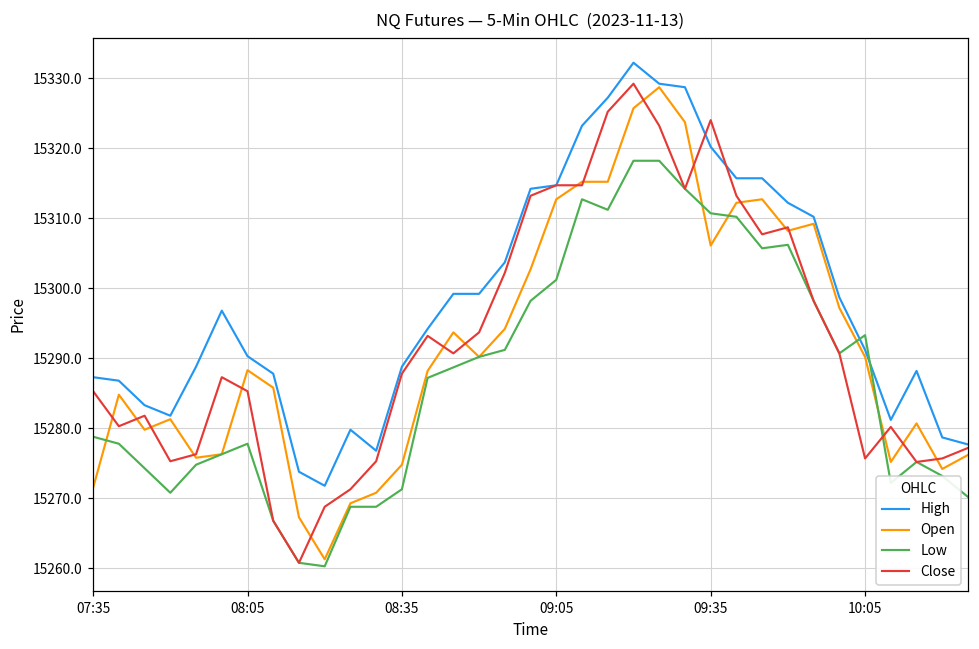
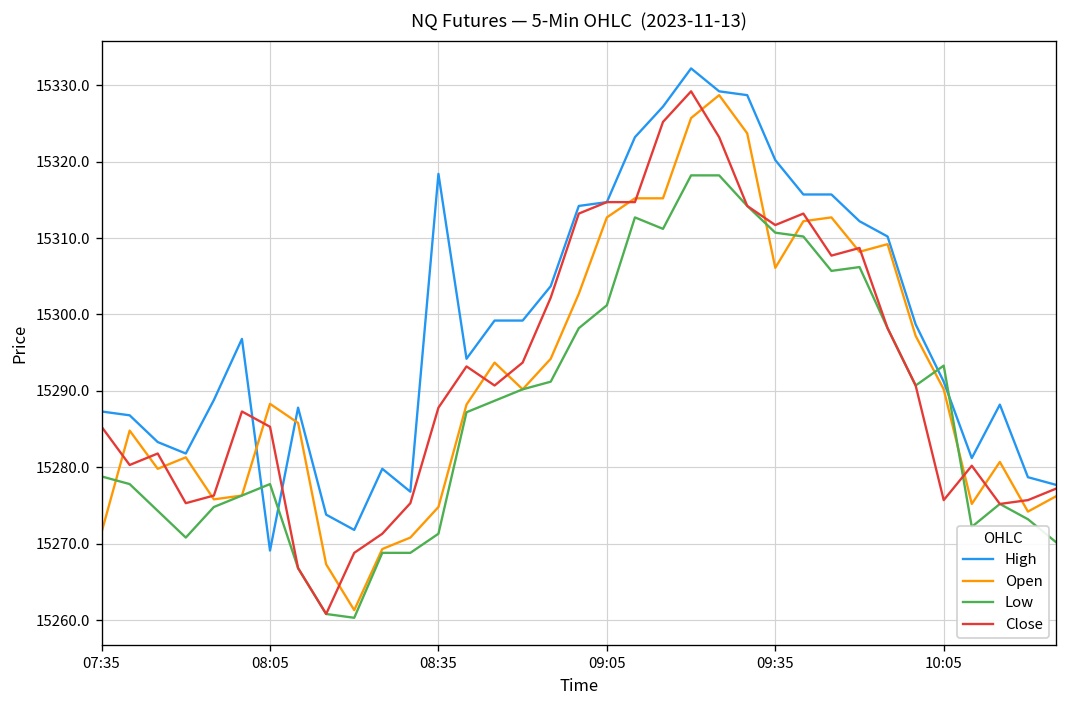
  {
    "High": {
      "07:35": 15287,
-     "08:05": 15290,
-     "08:35": 15289,
+     "08:05": 15269,
+     "08:35": 15318,
      "09:35": 15320,
      "10:05": 15291
    },
    "Open": {
      "07:35": 15272,
      "08:05": 15288,
      "08:35": 15275,
      "09:05": 15313,
      "09:35": 15306,
      "10:05": 15290
    },
    "Low": {
      "07:35": 15279,
      "08:05": 15278,
      "08:35": 15271,
      "09:05": 15301,
      "09:35": 15311,
      "10:05": 15293
    },
    "Close": {
      "07:35": 15285,
      "08:05": 15285,
      "08:35": 15288,
-     "09:35": 15324,
+     "09:35": 15312,
      "10:05": 15276
    }
  }
